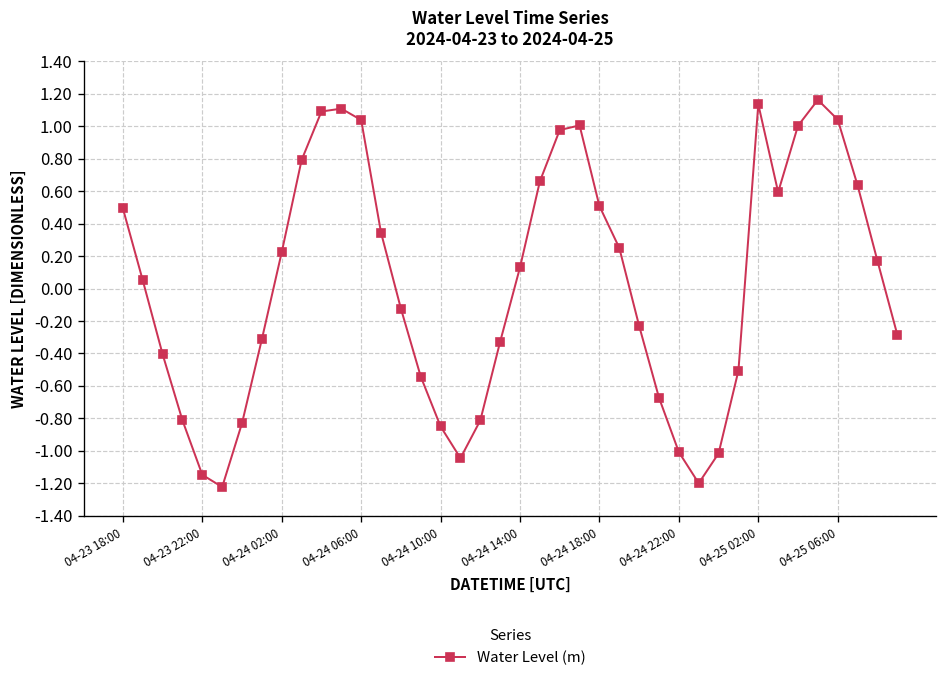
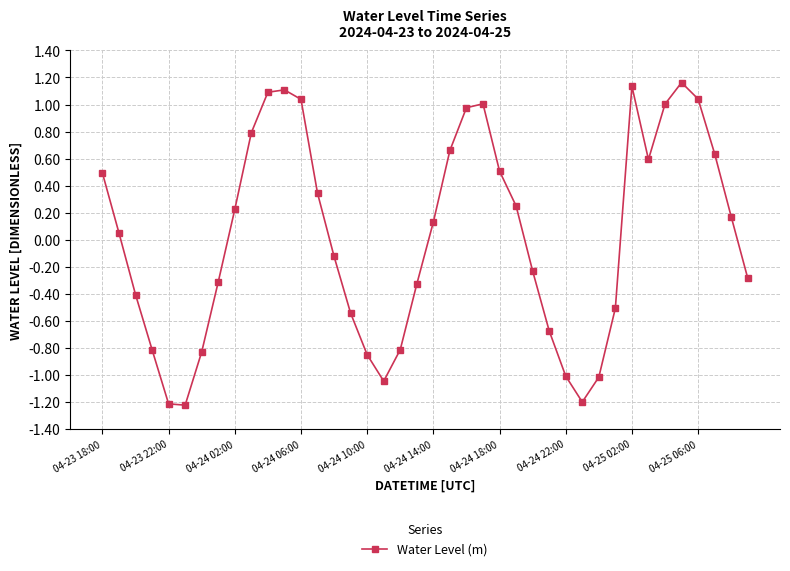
  {
    "04-23 18:00": 0.49,
-   "04-23 22:00": -1.15,
+   "04-23 22:00": -1.21,
    "04-24 02:00": 0.22,
    "04-24 06:00": 1.04,
    "04-24 10:00": -0.85,
    "04-24 14:00": 0.13,
    "04-24 18:00": 0.51,
    "04-24 22:00": -1.01,
    "04-25 02:00": 1.14,
    "04-25 06:00": 1.04
  }
